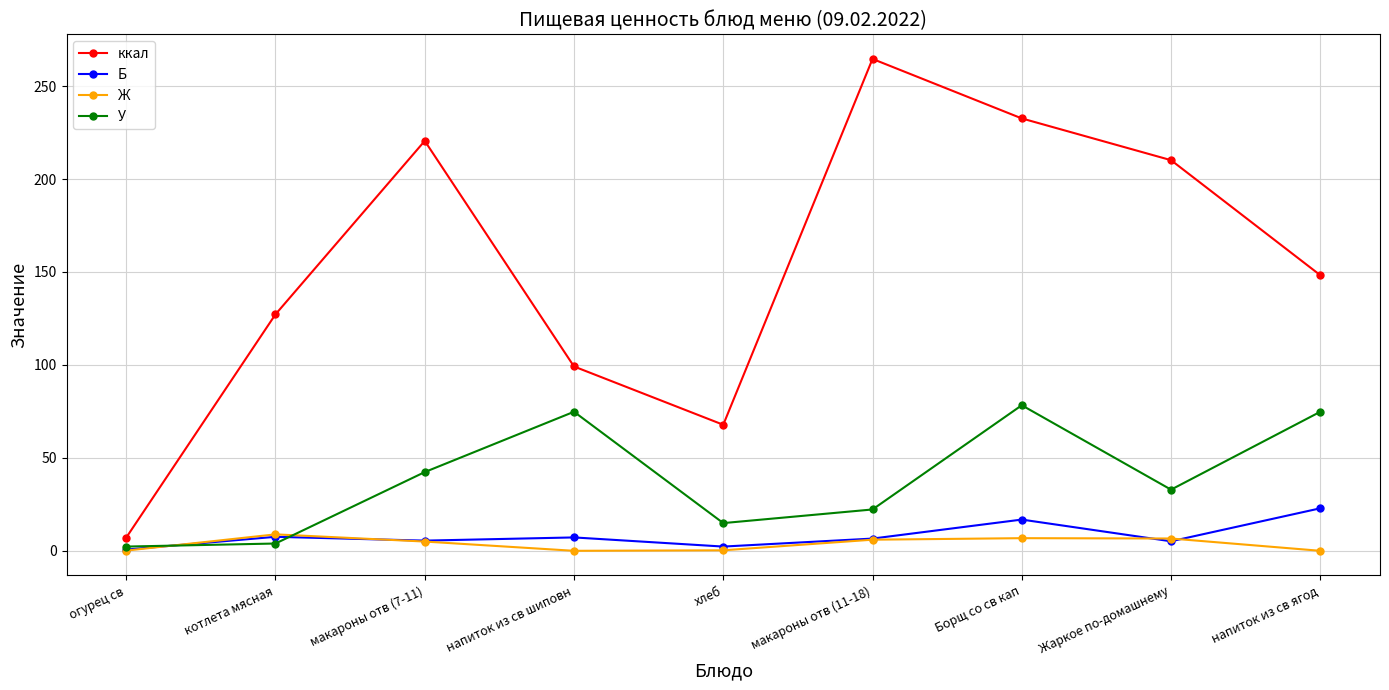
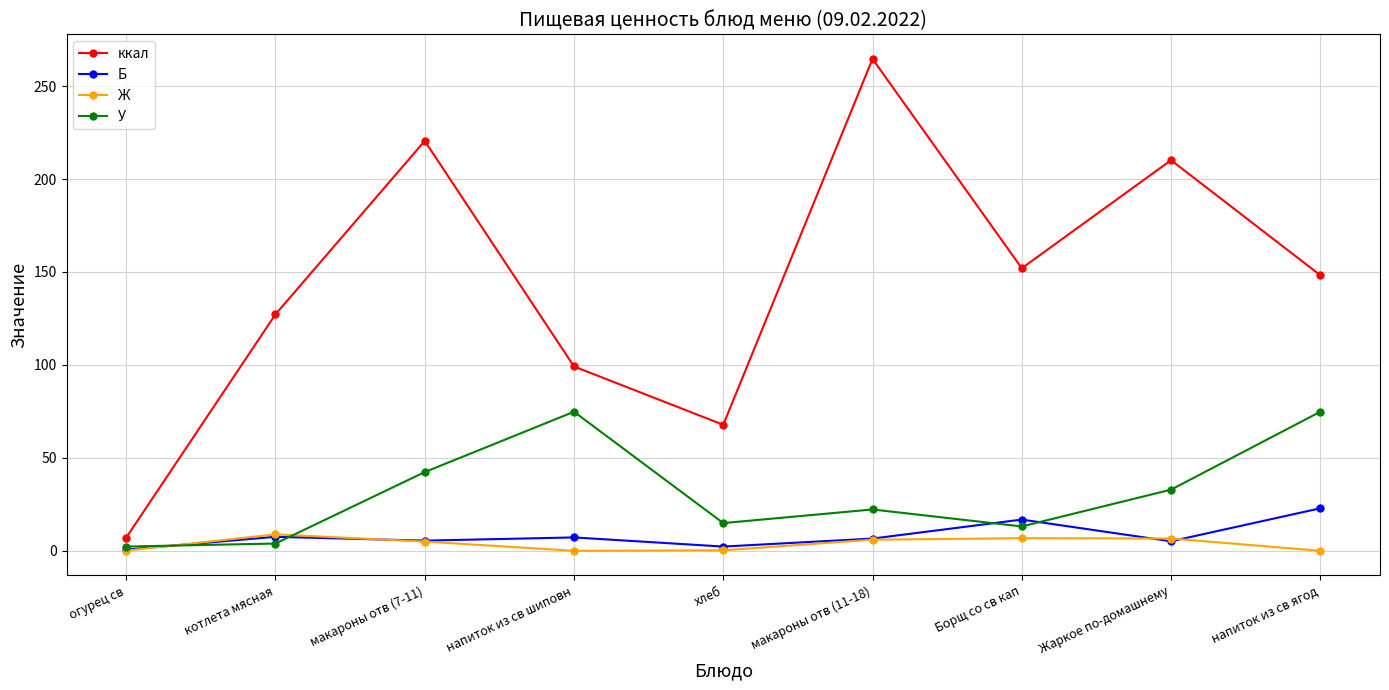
  {
    "ккал": {
      "огурец св": 7,
      "котлета мясная": 127,
      "макароны отв (7-11)": 221,
      "напиток из св шиповн": 99,
      "хлеб": 68,
      "макароны отв (11-18)": 265,
-     "Борщ со св кап": 233,
+     "Борщ со св кап": 152,
      "Жаркое по-домашнему": 210,
      "напиток из св ягод": 148
    },
    "Б": {
      "напиток из св шиповн": 7,
      "хлеб": 2,
      "Борщ со св кап": 17,
      "Жаркое по-домашнему": 5,
      "напиток из св ягод": 23
    },
    "Ж": {
      "напиток из св шиповн": 0,
      "хлеб": 0,
      "Борщ со св кап": 7,
      "Жаркое по-домашнему": 7,
      "напиток из св ягод": 0
    },
    "У": {
      "огурец св": 2,
      "котлета мясная": 4,
      "макароны отв (7-11)": 42,
      "напиток из св шиповн": 75,
      "хлеб": 15,
      "макароны отв (11-18)": 22,
-     "Борщ со св кап": 78,
+     "Борщ со св кап": 13,
      "Жаркое по-домашнему": 33,
      "напиток из св ягод": 75
    }
  }
